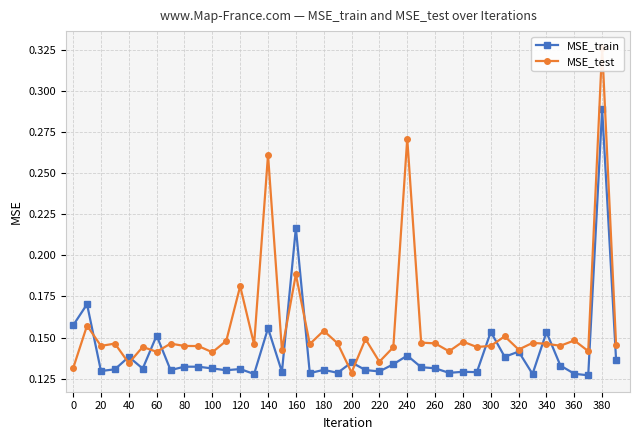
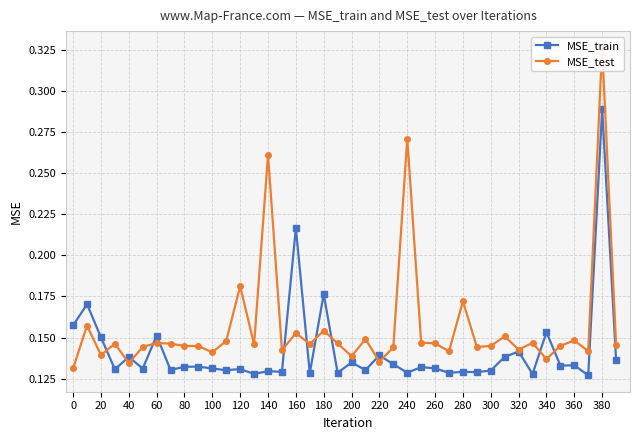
  {
    "MSE_train": {
      "0": 0.157,
-     "20": 0.130,
+     "20": 0.150,
      "40": 0.138,
      "60": 0.151,
      "80": 0.132,
      "100": 0.131,
      "120": 0.131,
-     "140": 0.156,
+     "140": 0.130,
      "160": 0.217,
-     "180": 0.130,
+     "180": 0.176,
      "200": 0.135,
-     "220": 0.129,
-     "240": 0.139,
+     "220": 0.139,
+     "240": 0.129,
      "260": 0.131,
      "280": 0.129,
-     "300": 0.153,
+     "300": 0.130,
      "340": 0.153,
-     "360": 0.128,
+     "360": 0.133,
      "380": 0.289
    },
    "MSE_test": {
      "0": 0.131,
-     "20": 0.145,
+     "20": 0.139,
      "40": 0.134,
-     "60": 0.141,
+     "60": 0.147,
      "80": 0.145,
      "100": 0.141,
      "120": 0.181,
      "140": 0.261,
-     "160": 0.188,
+     "160": 0.153,
      "180": 0.154,
-     "200": 0.129,
+     "200": 0.139,
      "220": 0.135,
      "240": 0.271,
      "260": 0.146,
-     "280": 0.147,
+     "280": 0.172,
      "300": 0.145,
-     "340": 0.146,
+     "340": 0.137,
      "360": 0.148
    }
  }
